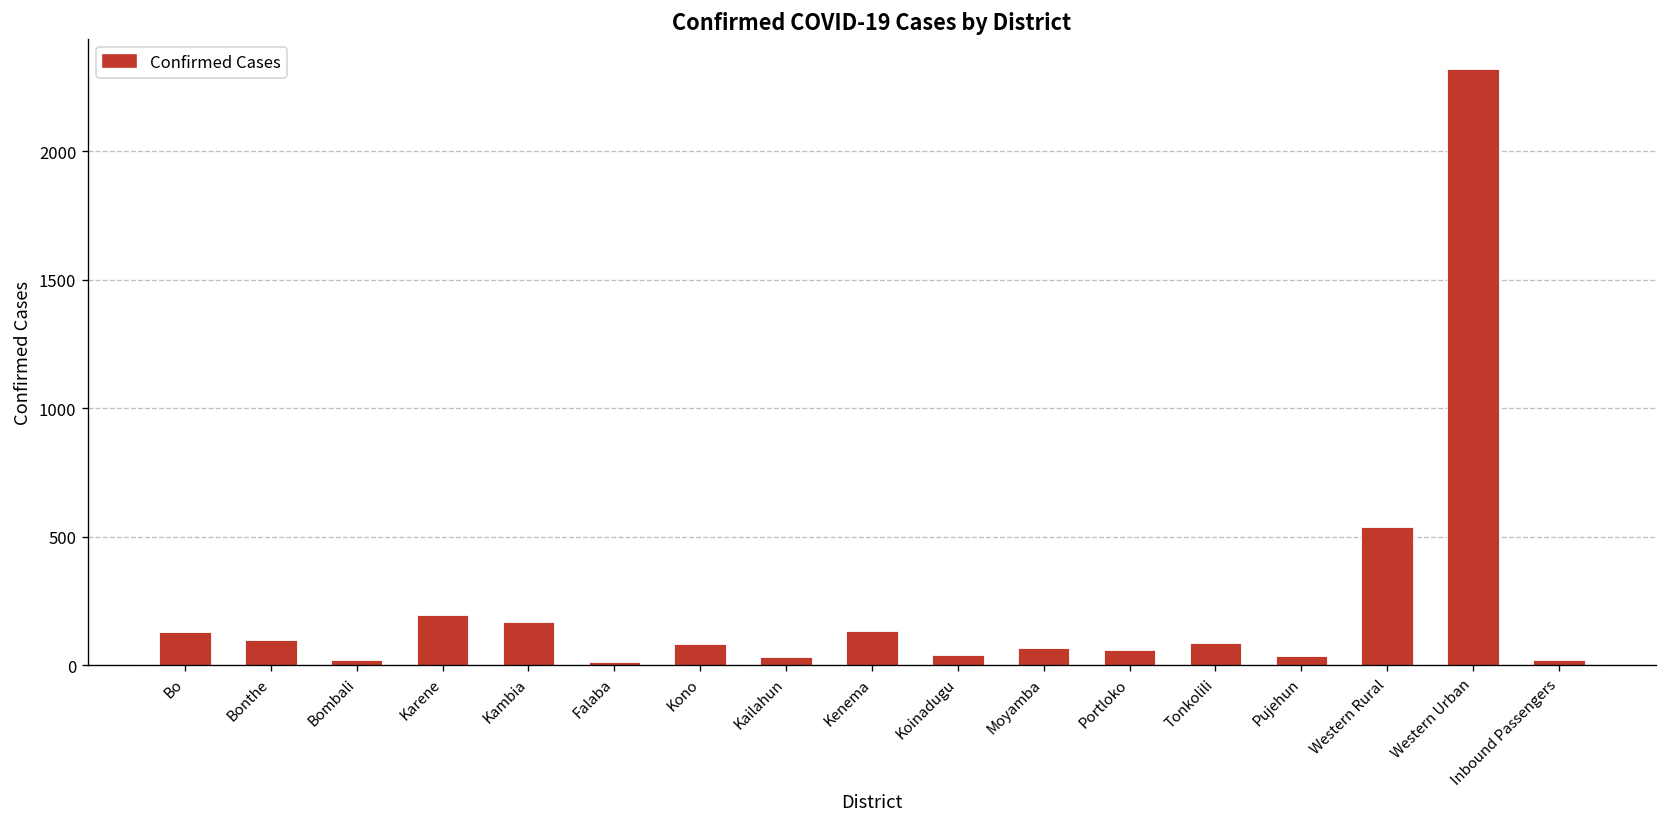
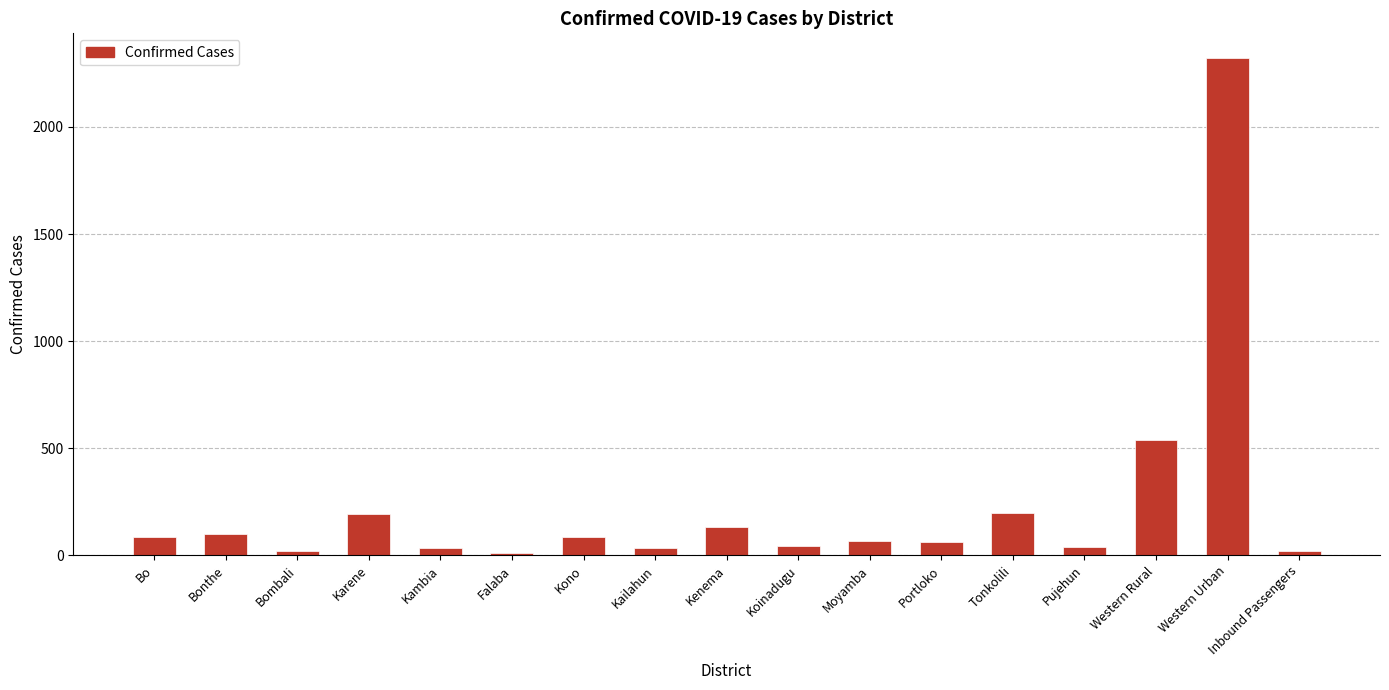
  {
-   "Bo": 130,
+   "Bo": 90,
    "Bonthe": 100,
    "Bombali": 20,
    "Karene": 200,
-   "Kambia": 170,
+   "Kambia": 30,
    "Kono": 80,
    "Kailahun": 30,
    "Kenema": 130,
    "Koinadugu": 40,
    "Moyamba": 70,
    "Portloko": 60,
-   "Tonkolili": 90,
+   "Tonkolili": 200,
    "Pujehun": 40,
    "Western Rural": 540,
    "Western Urban": 2320,
    "Inbound Passengers": 20
  }
